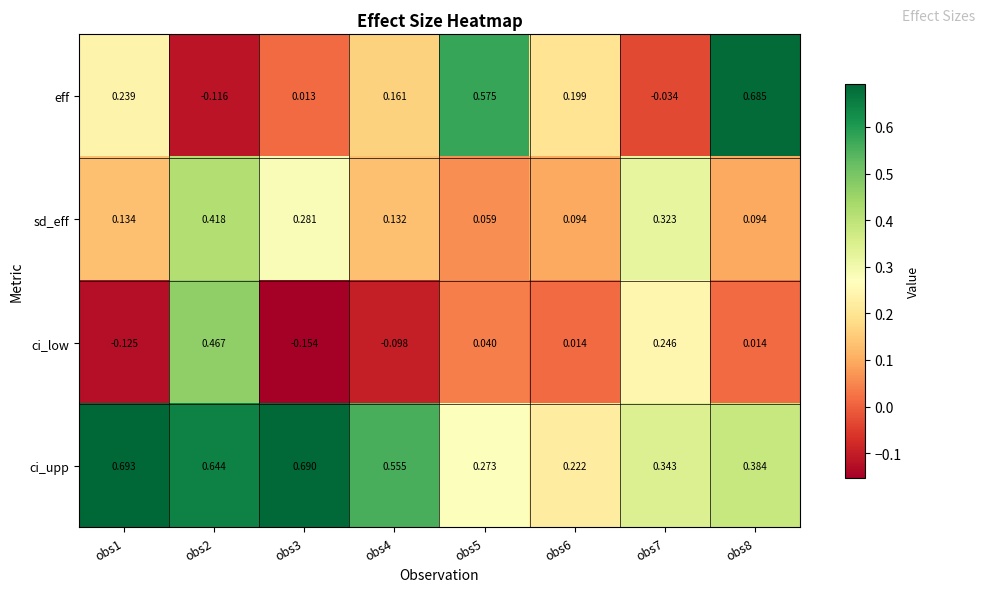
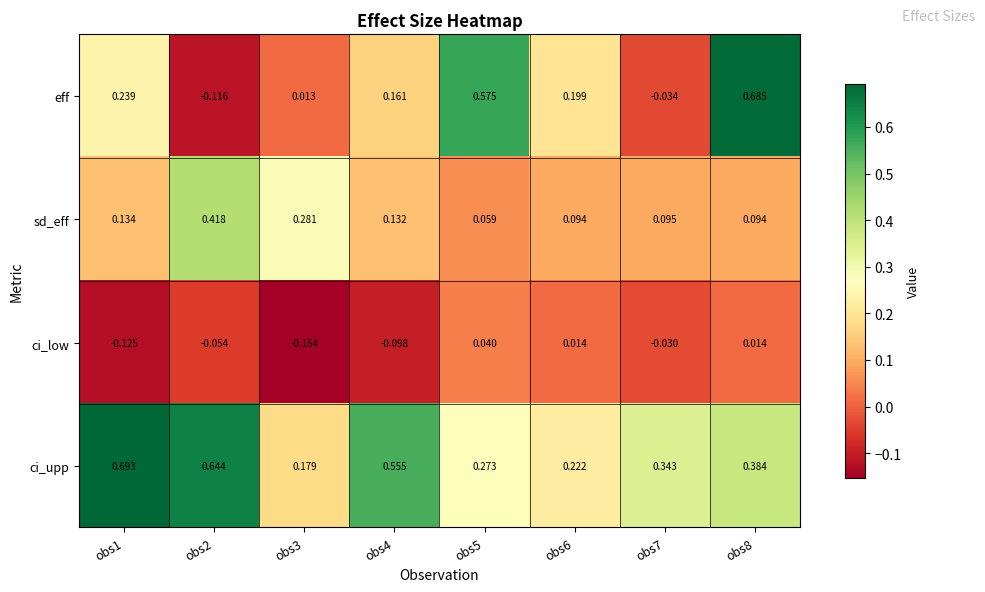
  {
    "eff": {
      "obs1": 0.239,
      "obs2": -0.116,
      "obs3": 0.013,
      "obs4": 0.161,
      "obs5": 0.575,
      "obs6": 0.199,
      "obs7": -0.034,
      "obs8": 0.685
    },
    "sd_eff": {
      "obs1": 0.134,
      "obs2": 0.418,
      "obs3": 0.281,
      "obs4": 0.132,
      "obs5": 0.059,
      "obs6": 0.094,
-     "obs7": 0.323,
+     "obs7": 0.095,
      "obs8": 0.094
    },
    "ci_low": {
      "obs1": -0.125,
-     "obs2": 0.467,
+     "obs2": -0.054,
      "obs3": -0.154,
      "obs4": -0.098,
      "obs5": 0.040,
      "obs6": 0.014,
-     "obs7": 0.246,
+     "obs7": -0.030,
      "obs8": 0.014
    },
    "ci_upp": {
      "obs1": 0.693,
      "obs2": 0.644,
-     "obs3": 0.690,
+     "obs3": 0.179,
      "obs4": 0.555,
      "obs5": 0.273,
      "obs6": 0.222,
      "obs7": 0.343,
      "obs8": 0.384
    }
  }
